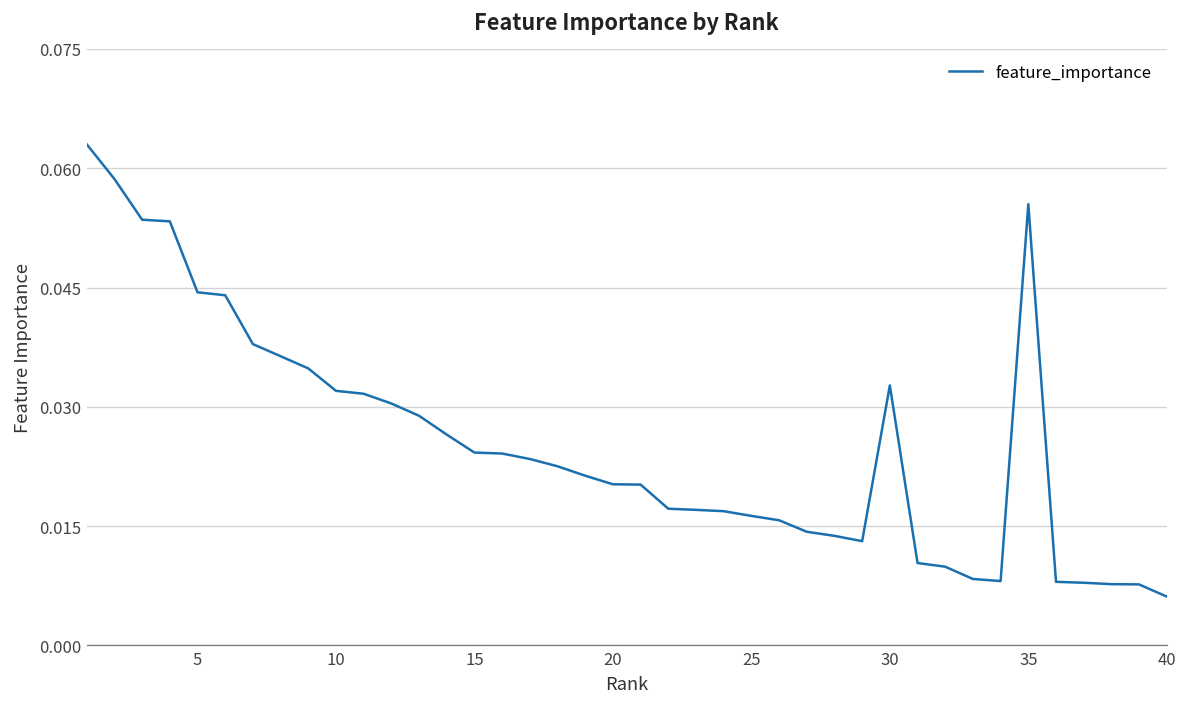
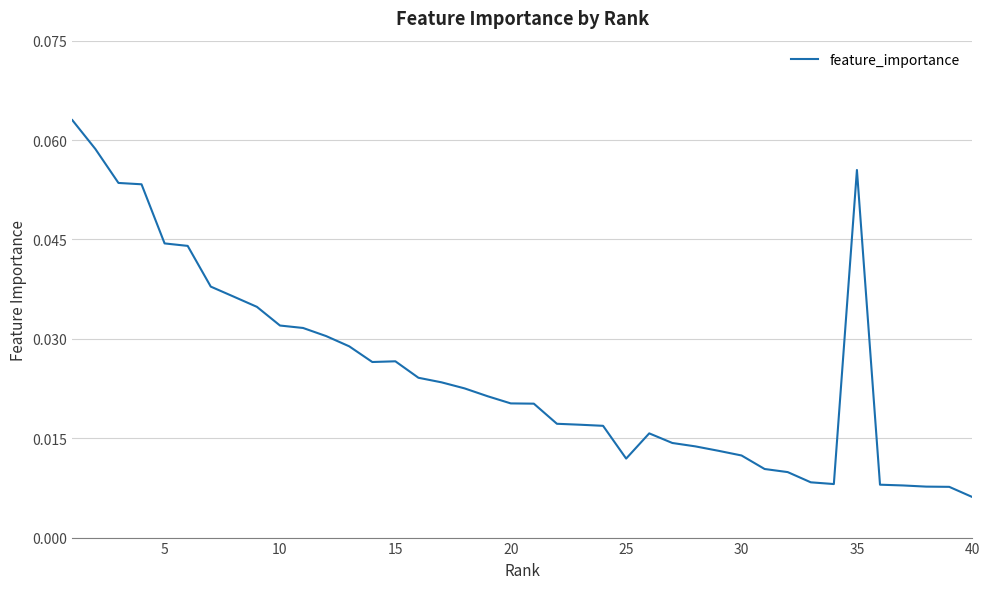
  {
    "5": 0.044,
    "10": 0.032,
-   "15": 0.024,
+   "15": 0.027,
    "20": 0.020,
-   "25": 0.016,
-   "30": 0.033,
+   "25": 0.012,
+   "30": 0.012,
    "35": 0.055,
    "40": 0.006
  }
